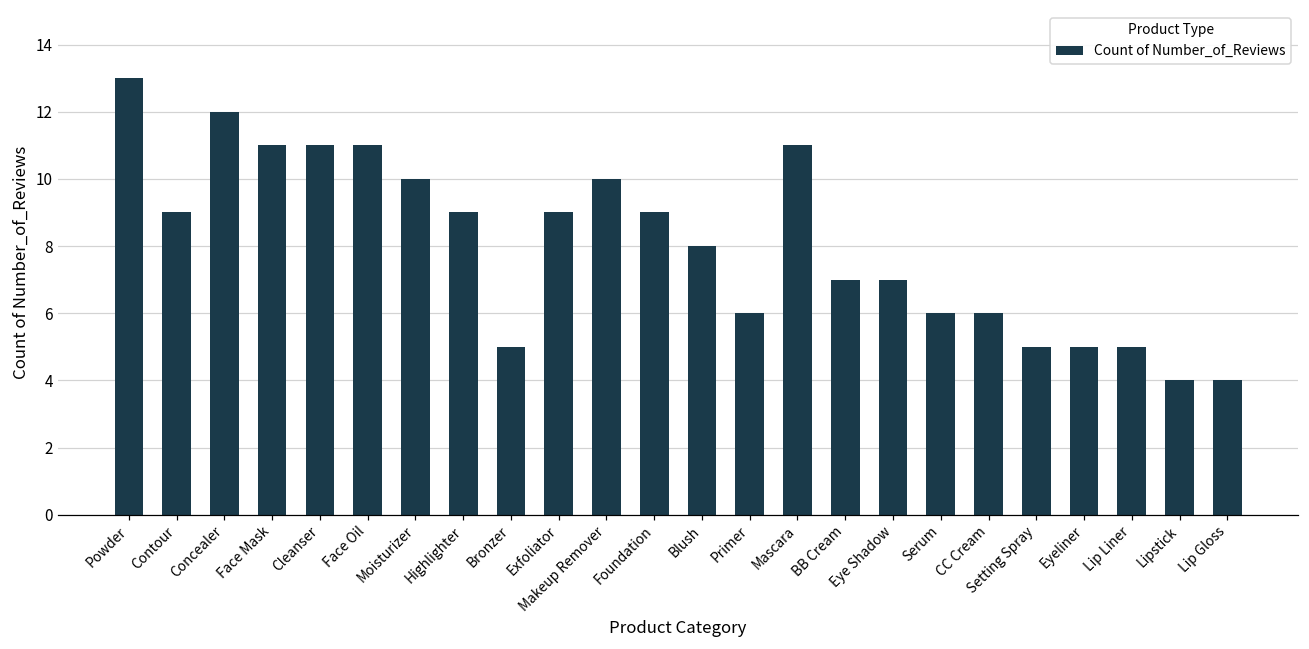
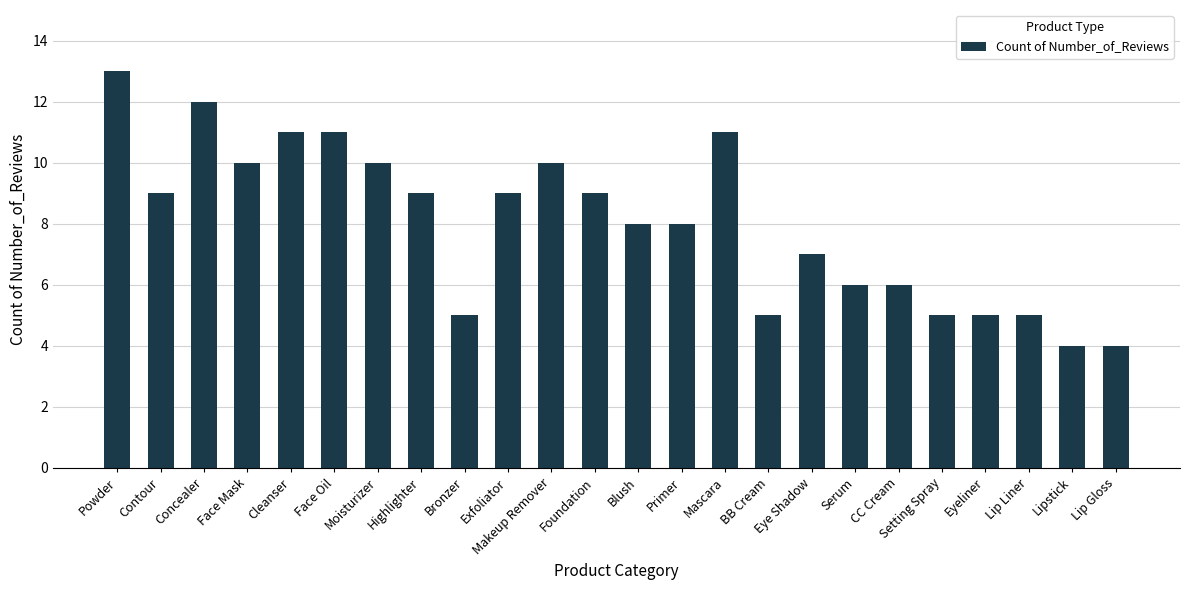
  {
    "Powder": 13,
    "Contour": 9,
    "Concealer": 12,
-   "Face Mask": 11,
+   "Face Mask": 10,
    "Cleanser": 11,
    "Face Oil": 11,
    "Moisturizer": 10,
    "Highlighter": 9,
    "Bronzer": 5,
    "Exfoliator": 9,
    "Makeup Remover": 10,
    "Foundation": 9,
    "Blush": 8,
-   "Primer": 6,
+   "Primer": 8,
    "Mascara": 11,
-   "BB Cream": 7,
+   "BB Cream": 5,
    "Eye Shadow": 7,
    "Serum": 6,
    "CC Cream": 6,
    "Setting Spray": 5,
    "Eyeliner": 5,
    "Lip Liner": 5,
    "Lipstick": 4,
    "Lip Gloss": 4
  }
